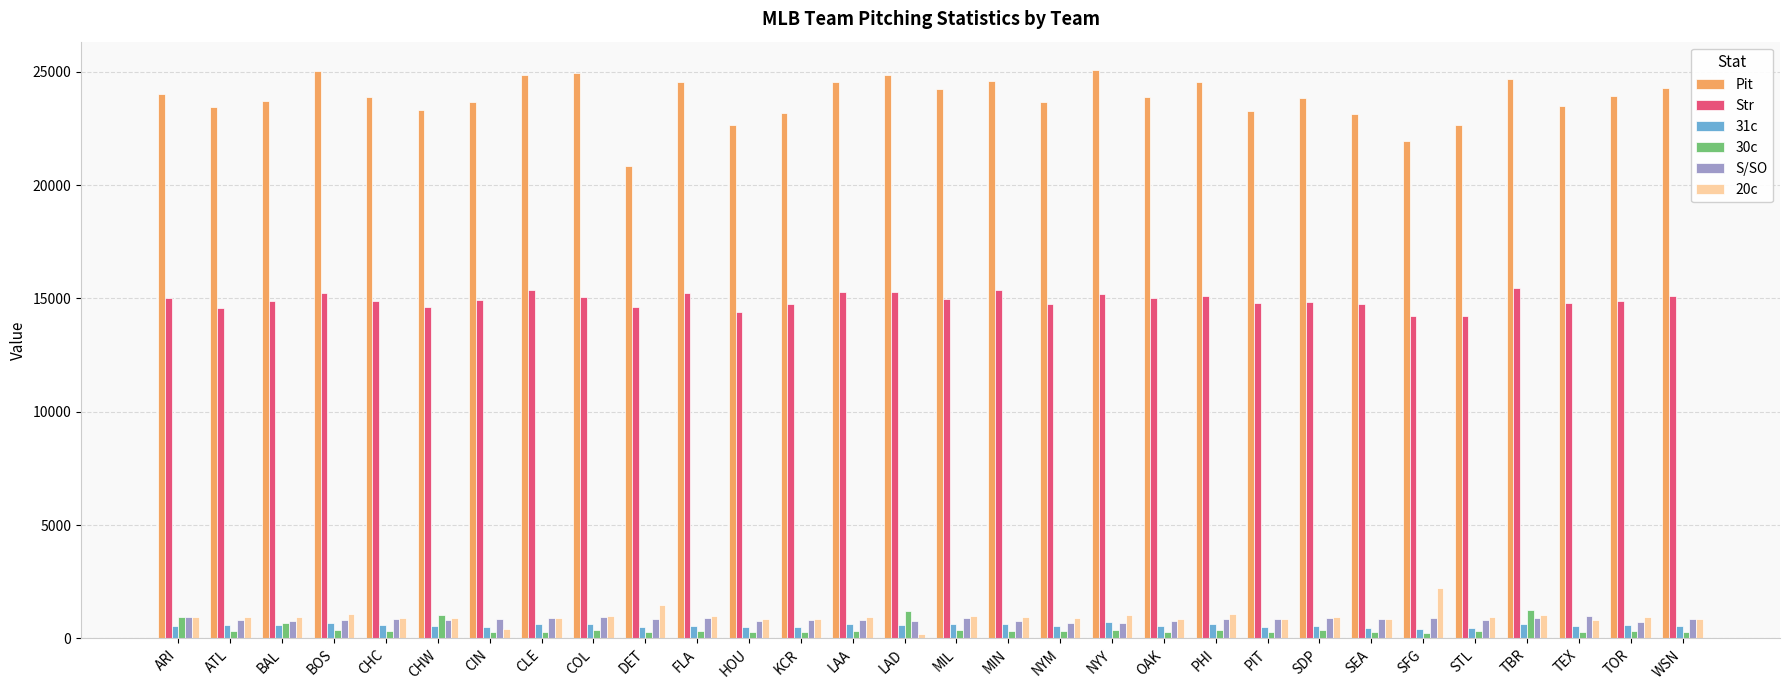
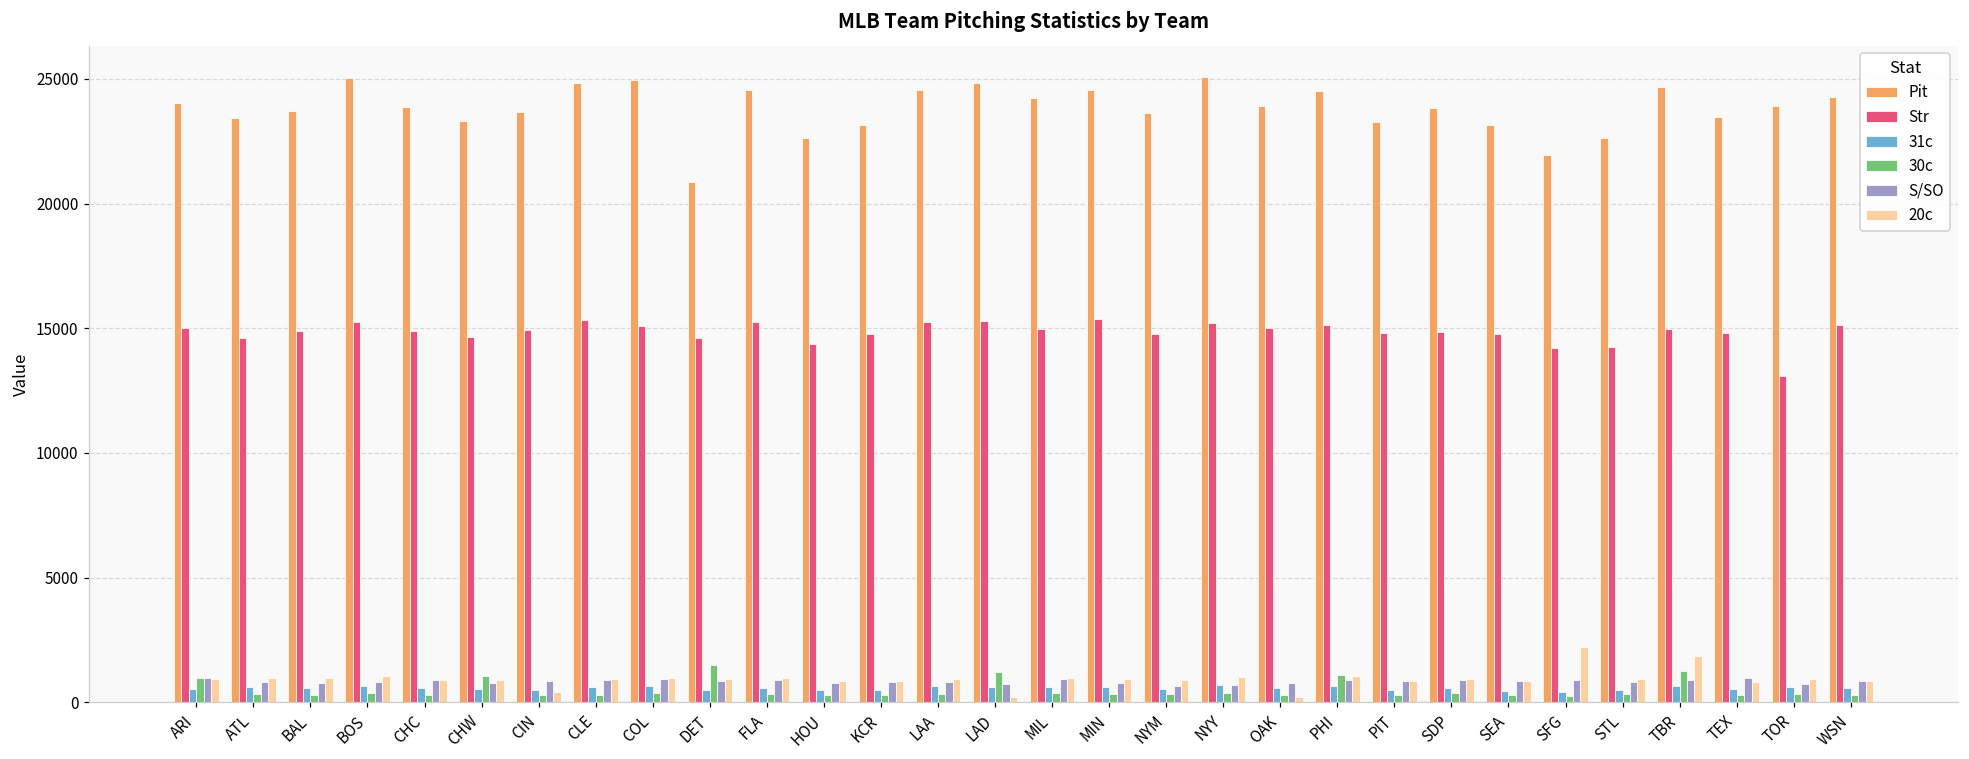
  {
    "Pit": {
      "ARI": 24000,
      "ATL": 23400,
      "BAL": 23700,
      "BOS": 25000,
      "CHC": 23900,
      "CHW": 23300,
      "CIN": 23700,
      "CLE": 24800,
      "COL": 25000,
      "DET": 20900,
      "FLA": 24500,
      "HOU": 22600,
      "KCR": 23200,
      "LAA": 24500,
      "LAD": 24800,
      "MIL": 24200,
      "MIN": 24600,
      "NYM": 23600,
      "NYY": 25100,
      "OAK": 23900,
      "PHI": 24500,
      "PIT": 23300,
      "SDP": 23800,
      "SEA": 23100,
      "SFG": 21900,
      "STL": 22600,
      "TBR": 24700,
      "TEX": 23500,
      "TOR": 23900,
      "WSN": 24300
    },
    "Str": {
      "ARI": 15000,
      "ATL": 14600,
      "BAL": 14900,
      "BOS": 15200,
      "CHC": 14900,
      "CHW": 14600,
      "CIN": 14900,
      "CLE": 15300,
      "COL": 15100,
      "DET": 14600,
      "FLA": 15300,
      "HOU": 14400,
      "KCR": 14800,
      "LAA": 15300,
      "LAD": 15300,
      "MIL": 15000,
      "MIN": 15400,
      "NYM": 14800,
      "NYY": 15200,
      "OAK": 15000,
      "PHI": 15100,
      "PIT": 14800,
      "SDP": 14900,
      "SEA": 14800,
      "SFG": 14200,
      "STL": 14200,
-     "TBR": 15500,
+     "TBR": 15000,
      "TEX": 14800,
-     "TOR": 14900,
+     "TOR": 13100,
      "WSN": 15100
    },
    "30c": {
      "ARI": 1000,
      "ATL": 300,
-     "BAL": 700,
+     "BAL": 300,
      "BOS": 400,
      "CHC": 300,
      "CHW": 1100,
      "CIN": 300,
      "CLE": 300,
      "COL": 400,
-     "DET": 300,
+     "DET": 1500,
      "FLA": 300,
      "HOU": 300,
      "KCR": 300,
      "LAA": 300,
      "LAD": 1200,
      "MIL": 400,
      "MIN": 300,
      "NYM": 300,
      "NYY": 400,
      "OAK": 300,
-     "PHI": 400,
+     "PHI": 1100,
      "PIT": 300,
      "SDP": 400,
      "SEA": 300,
      "SFG": 200,
      "STL": 300,
      "TBR": 1200,
      "TEX": 300,
      "TOR": 300,
      "WSN": 300
    },
    "20c": {
      "ARI": 900,
      "ATL": 1000,
      "BAL": 1000,
      "BOS": 1100,
      "CHC": 900,
      "CHW": 900,
      "CIN": 400,
      "CLE": 900,
      "COL": 1000,
-     "DET": 1500,
+     "DET": 900,
      "FLA": 1000,
      "HOU": 800,
      "KCR": 900,
      "LAA": 1000,
      "LAD": 200,
      "MIL": 1000,
      "MIN": 900,
      "NYM": 900,
      "NYY": 1000,
-     "OAK": 900,
+     "OAK": 200,
      "PHI": 1100,
      "PIT": 900,
      "SDP": 900,
      "SEA": 900,
      "SFG": 2200,
      "STL": 900,
-     "TBR": 1000,
+     "TBR": 1900,
      "TEX": 800,
      "TOR": 900,
      "WSN": 900
    }
  }
